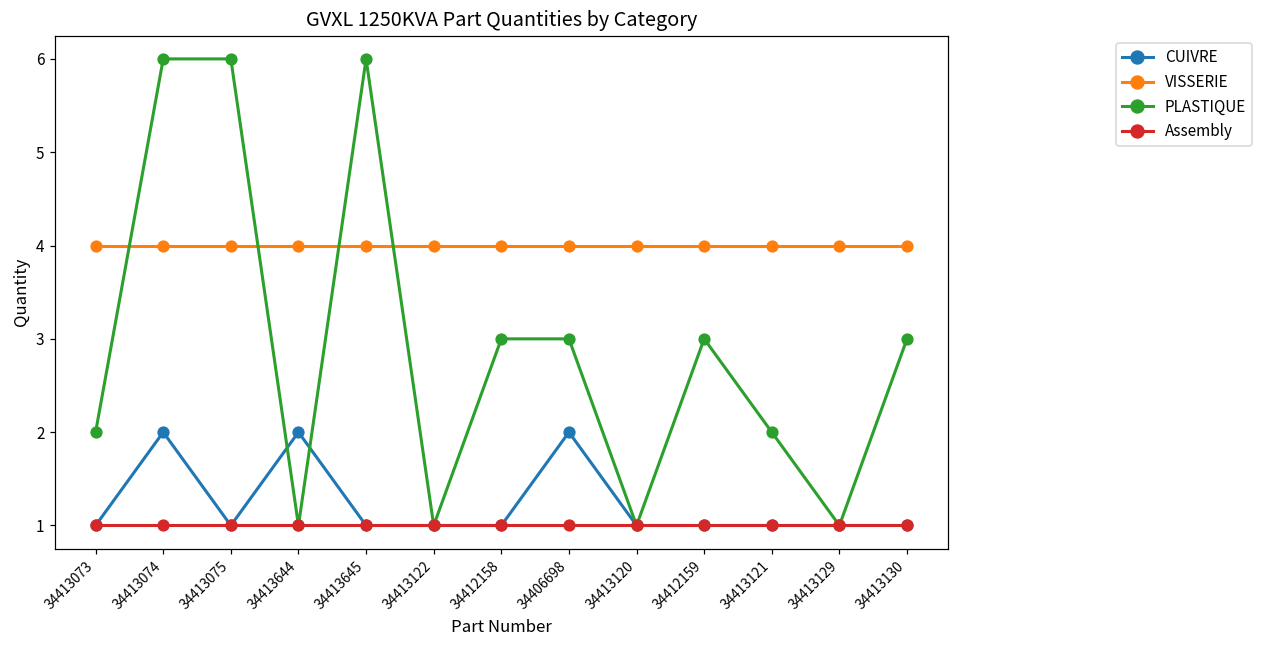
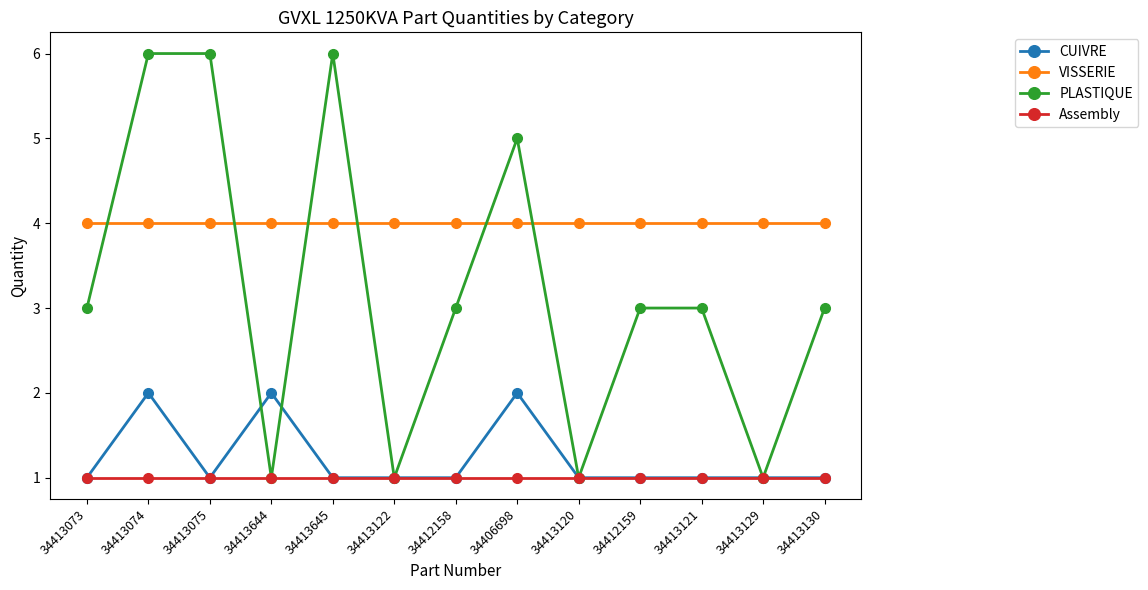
  {
    "CUIVRE": {
      "34413074": 2,
      "34413644": 2,
      "34406698": 2
    },
    "VISSERIE": {
      "34413073": 4,
      "34413074": 4,
      "34413075": 4,
      "34413644": 4,
      "34413645": 4,
      "34413122": 4,
      "34412158": 4,
      "34406698": 4,
      "34413120": 4,
      "34412159": 4,
      "34413121": 4,
      "34413129": 4,
      "34413130": 4
    },
    "PLASTIQUE": {
-     "34413073": 2,
+     "34413073": 3,
      "34413074": 6,
      "34413075": 6,
      "34413645": 6,
      "34412158": 3,
-     "34406698": 3,
+     "34406698": 5,
      "34412159": 3,
-     "34413121": 2,
+     "34413121": 3,
      "34413130": 3
    },
    "Assembly": {
      "34413074": 1,
      "34406698": 1
    }
  }
